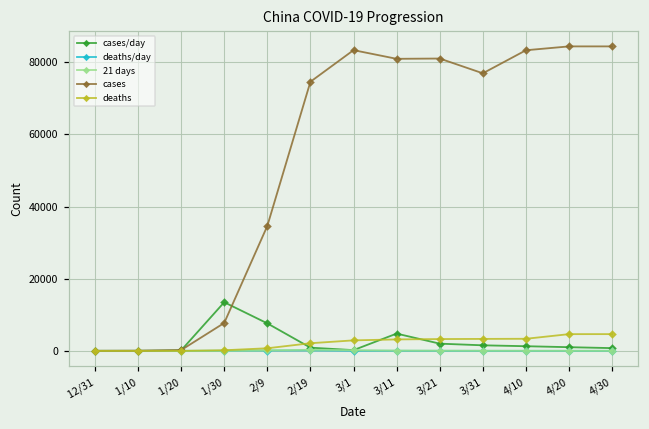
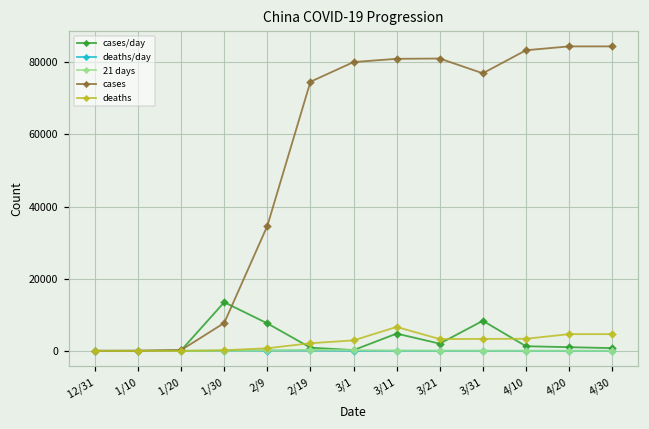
  {
    "cases/day": {
      "1/30": 13000,
      "2/9": 8000,
      "3/11": 5000,
      "3/21": 2000,
-     "3/31": 2000,
+     "3/31": 8000,
      "4/10": 1000,
      "4/20": 1000
    },
    "cases": {
      "1/30": 8000,
      "2/9": 35000,
      "2/19": 75000,
-     "3/1": 83000,
+     "3/1": 80000,
      "3/11": 81000,
      "3/21": 81000,
      "3/31": 77000,
      "4/10": 83000,
      "4/20": 84000,
      "4/30": 84000
    },
    "deaths": {
      "2/19": 2000,
      "3/1": 3000,
-     "3/11": 3000,
+     "3/11": 7000,
      "3/21": 3000,
      "3/31": 3000,
      "4/10": 3000,
      "4/20": 5000,
      "4/30": 5000
    }
  }
